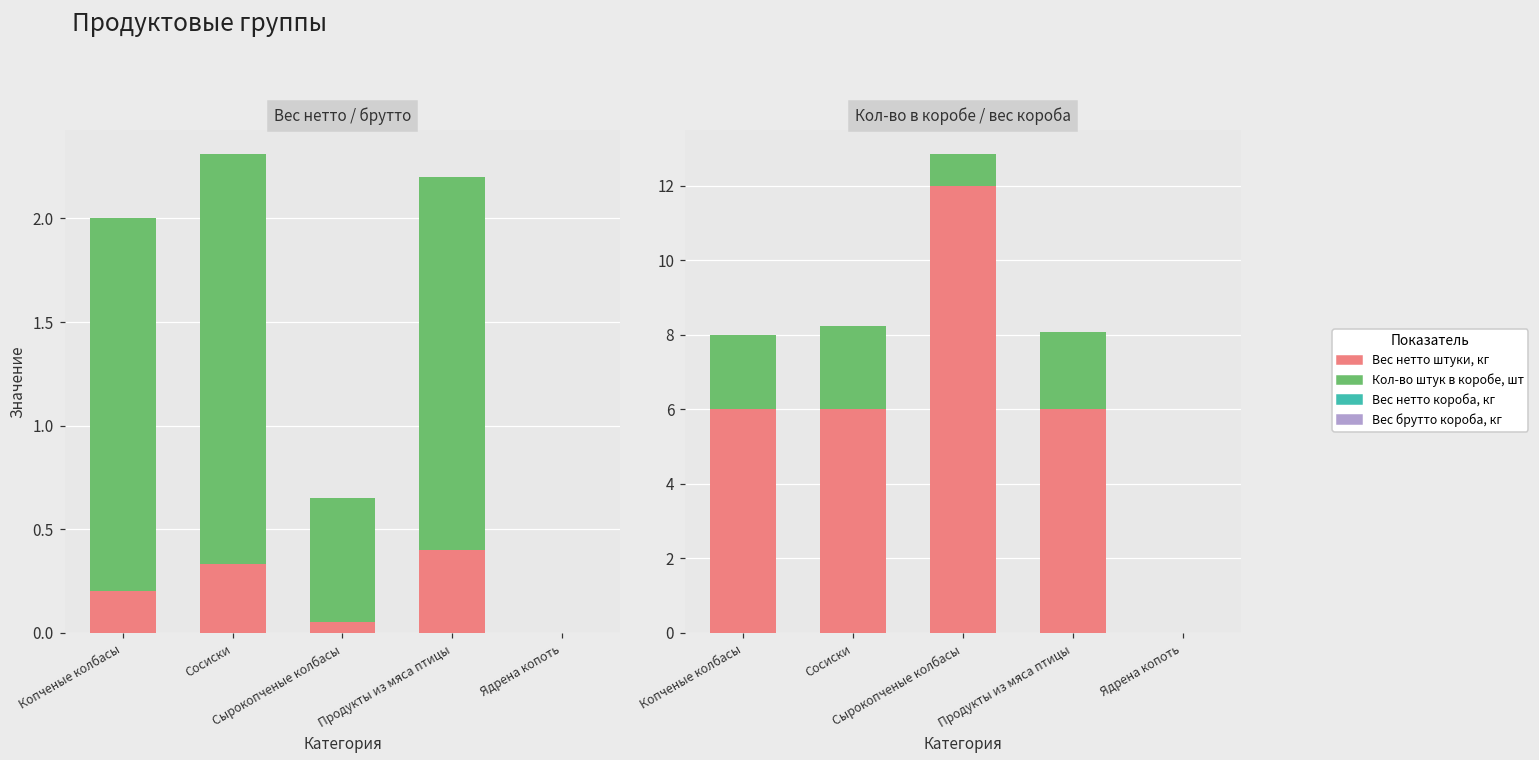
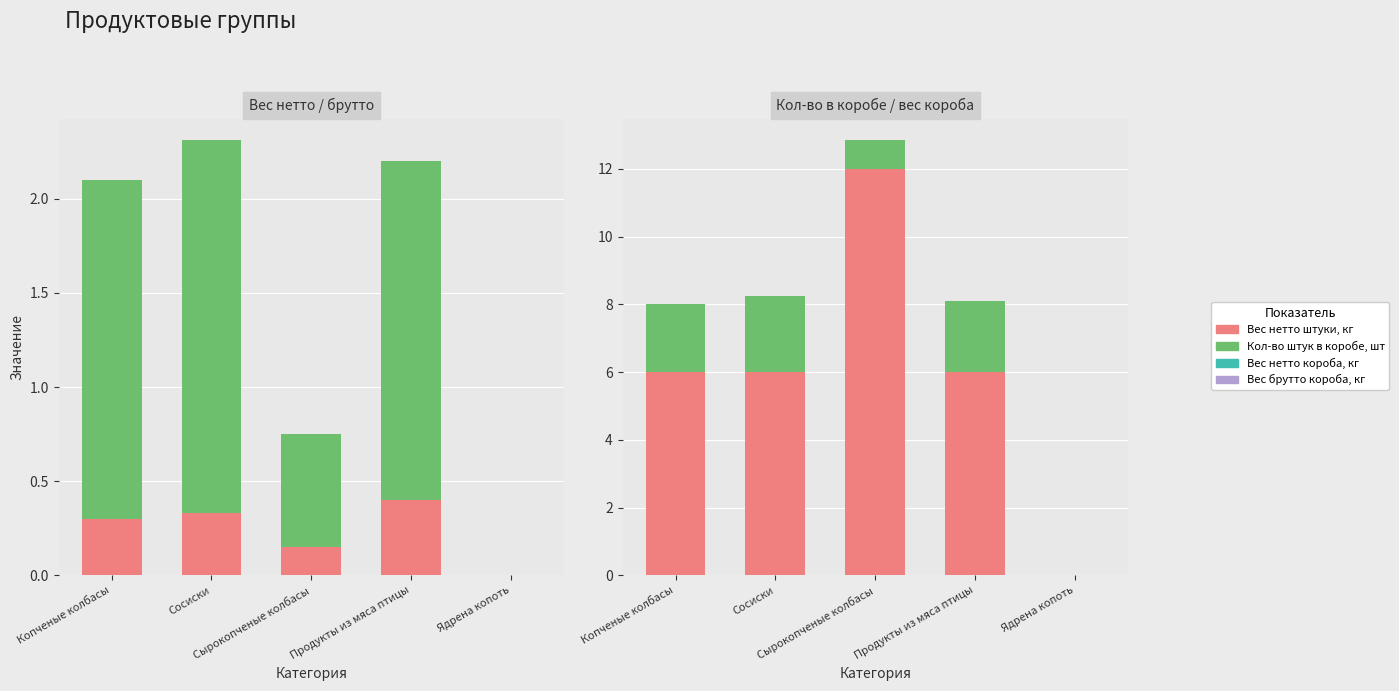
  {
    "Вес нетто / брутто": {
      "Вес нетто штуки, кг": {
-       "Копченые колбасы": 0.2,
+       "Копченые колбасы": 0.3,
        "Сосиски": 0.33,
-       "Сырокопченые колбасы": 0.05,
+       "Сырокопченые колбасы": 0.15,
        "Продукты из мяса птицы": 0.40,
        "Ядрена копоть": 0.00
      }
    }
  }
